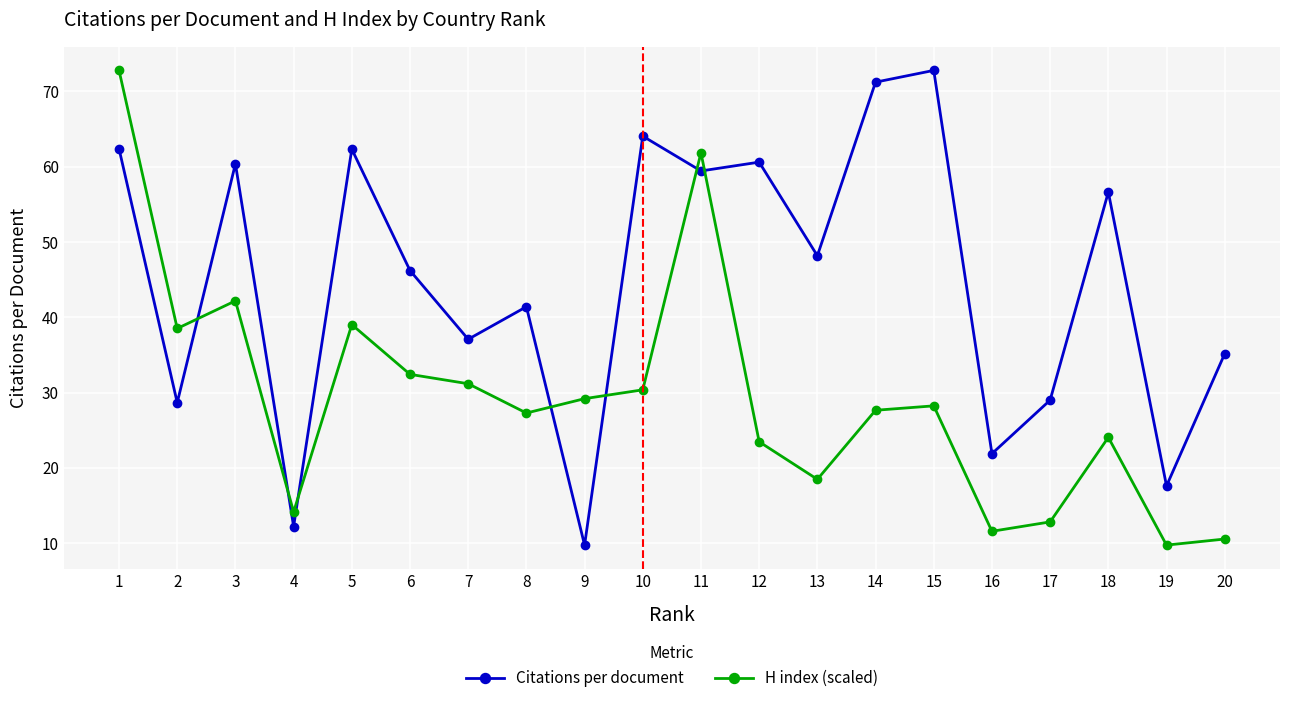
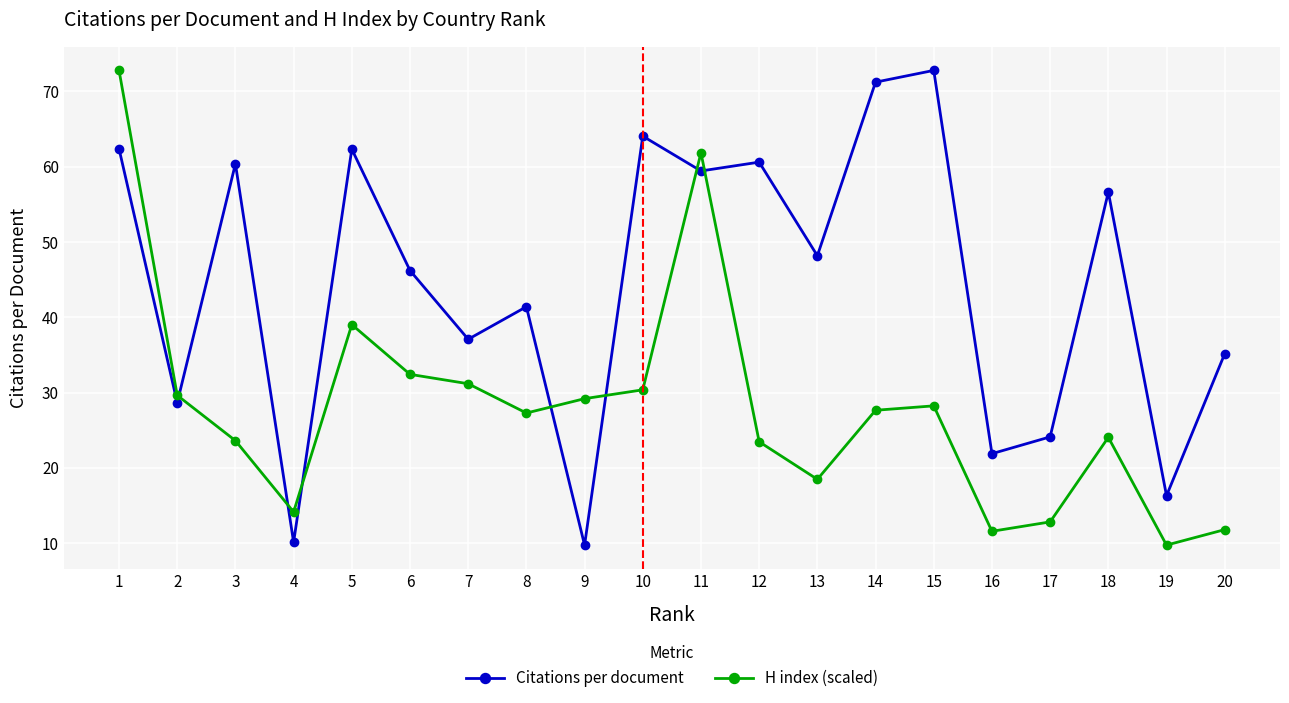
  {
    "Citations per document": {
      "1": 62,
      "2": 29,
      "3": 60,
-     "4": 12,
+     "4": 10,
      "5": 62,
      "6": 46,
      "7": 37,
      "8": 41,
      "9": 10,
      "10": 64,
      "11": 59,
      "12": 61,
      "13": 48,
      "14": 71,
      "15": 73,
      "16": 22,
-     "17": 29,
+     "17": 24,
      "18": 57,
-     "19": 18,
+     "19": 16,
      "20": 35
    },
    "H index (scaled)": {
      "1": 73,
-     "2": 39,
-     "3": 42,
+     "2": 30,
+     "3": 24,
      "4": 14,
      "5": 39,
      "6": 32,
      "7": 31,
      "8": 27,
      "9": 29,
      "10": 30,
      "11": 62,
      "12": 23,
      "13": 18,
      "14": 28,
      "15": 28,
      "16": 12,
      "17": 13,
      "18": 24,
      "19": 10,
-     "20": 11
+     "20": 12
    }
  }
